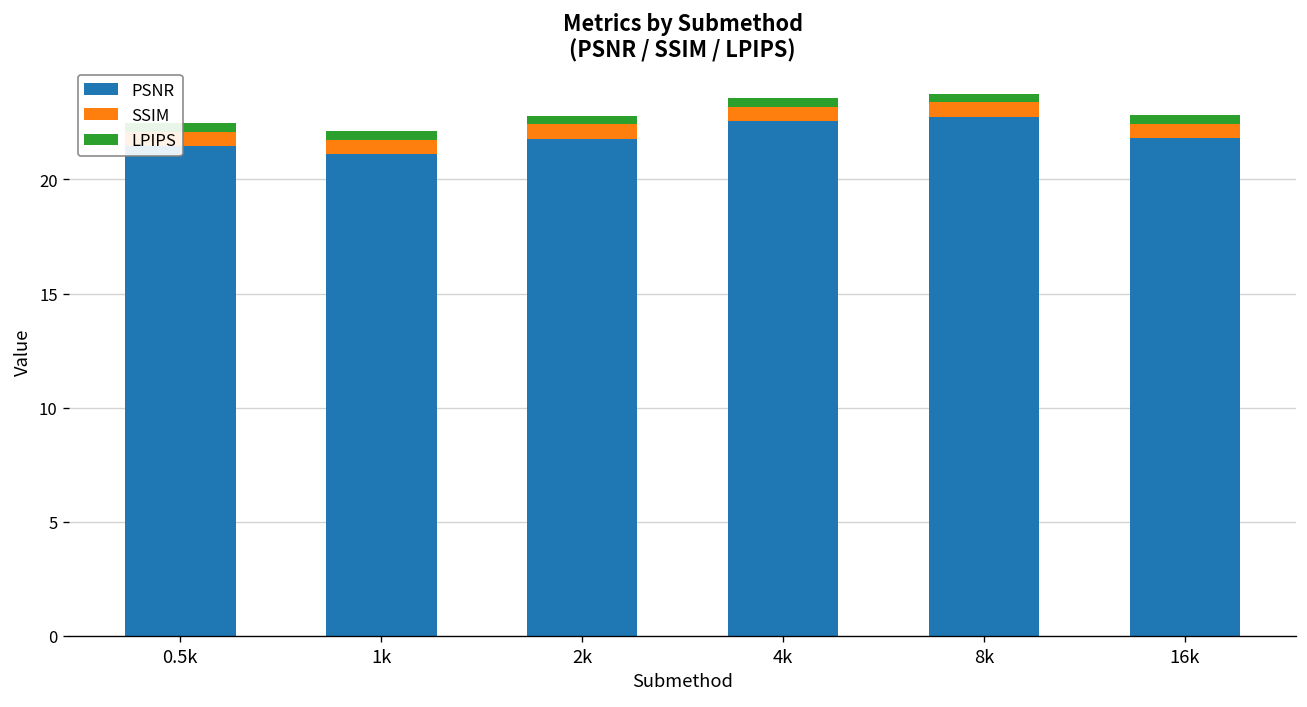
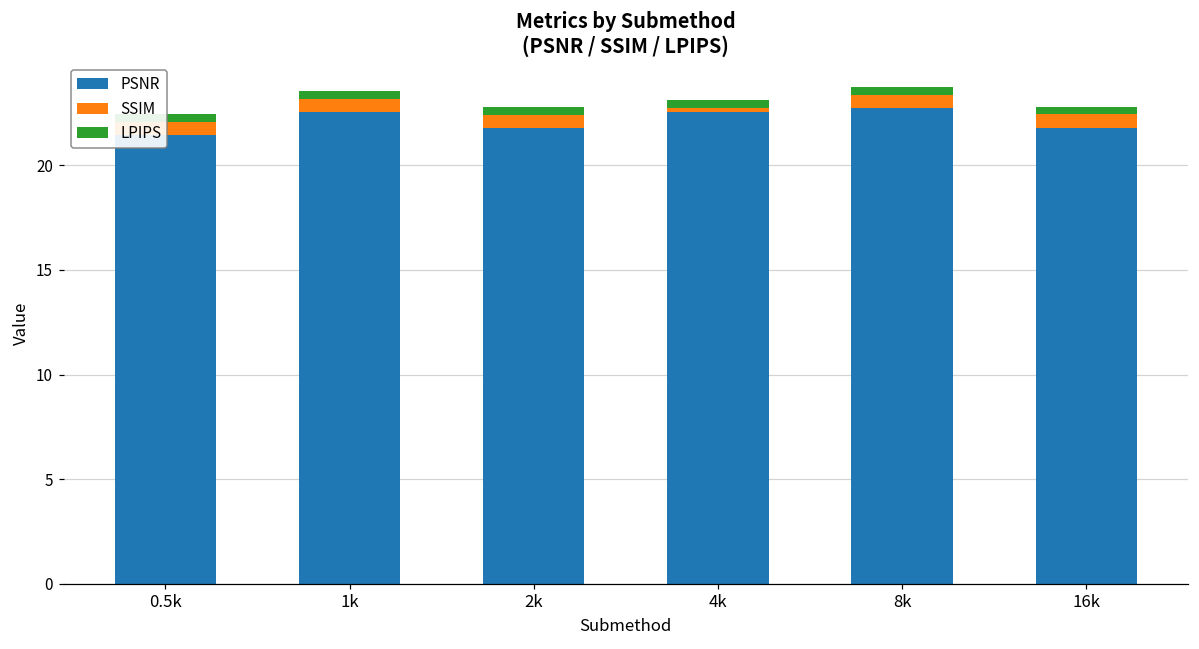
  {
    "PSNR": {
-     "1k": 21.1,
+     "1k": 22.5,
      "2k": 21.8,
      "4k": 22.5,
      "8k": 22.7,
      "16k": 21.8
    },
    "SSIM": {
      "1k": 0.6,
      "2k": 0.6,
-     "4k": 0.6,
+     "4k": 0.2,
      "8k": 0.6,
      "16k": 0.6
    },
    "LPIPS": {
      "1k": 0.4,
      "2k": 0.4,
      "4k": 0.4,
      "8k": 0.4,
      "16k": 0.4
    }
  }
